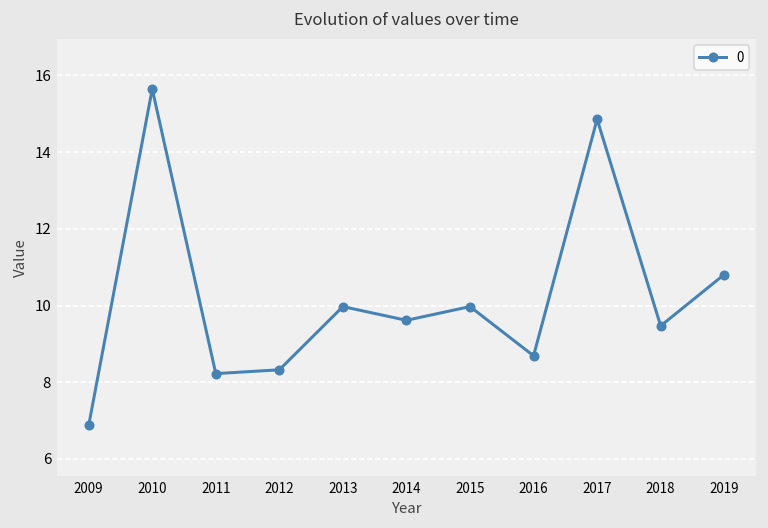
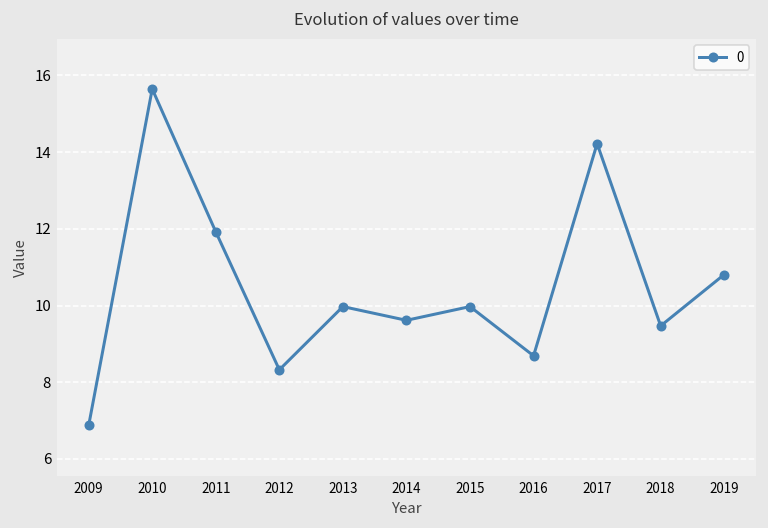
  {
    "2009": 6.9,
    "2010": 15.6,
-   "2011": 8.2,
+   "2011": 11.9,
    "2012": 8.3,
    "2013": 10.0,
    "2014": 9.6,
    "2015": 10.0,
    "2016": 8.7,
-   "2017": 14.9,
+   "2017": 14.2,
    "2018": 9.5,
    "2019": 10.8
  }
